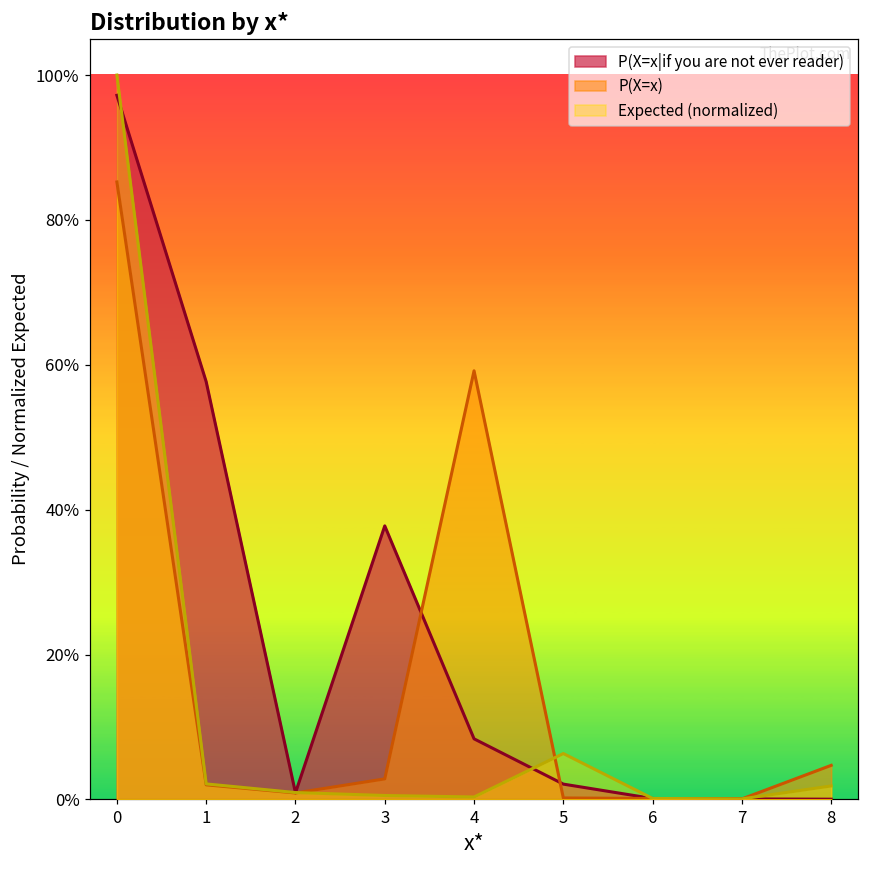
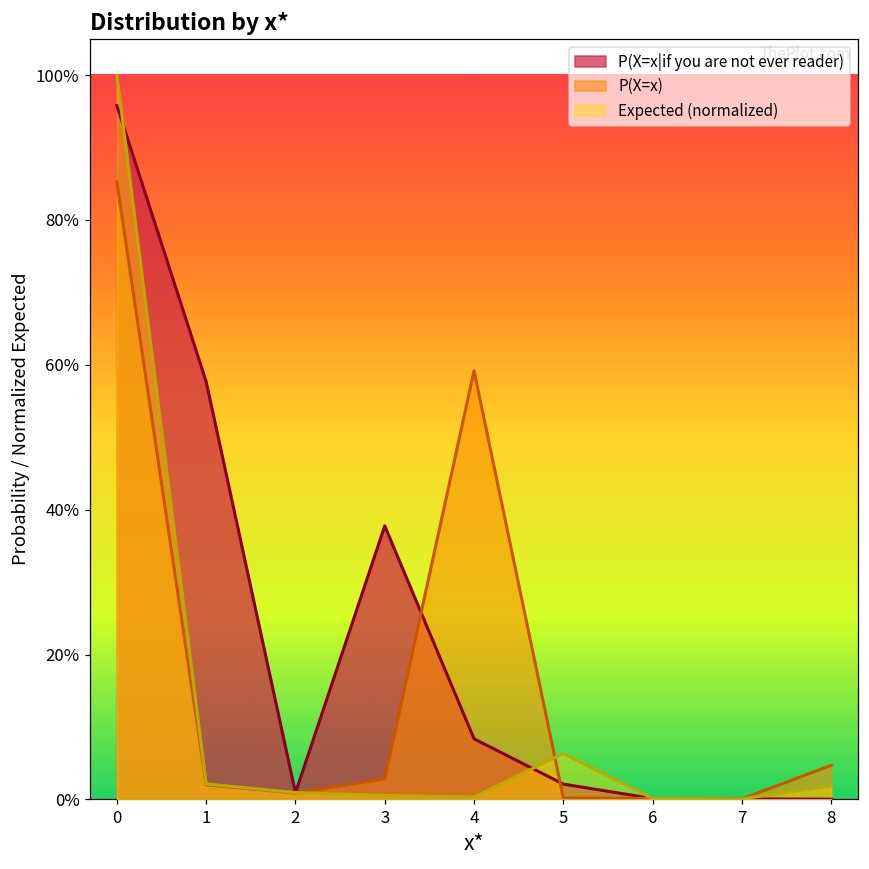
  {
    "P(X=x|if you are not ever reader)": {
-     "0": "97%",
+     "0": "96%",
      "1": "58%",
      "3": "38%",
      "4": "8%",
      "5": "2%",
      "8": "0%"
    },
    "P(X=x)": {
      "0": "85%",
      "3": "3%",
      "4": "59%",
      "5": "0%",
      "8": "5%"
    },
    "Expected (normalized)": {
      "0": "100%",
      "3": "1%",
      "4": "0%",
      "5": "6%",
      "8": "2%"
    }
  }
